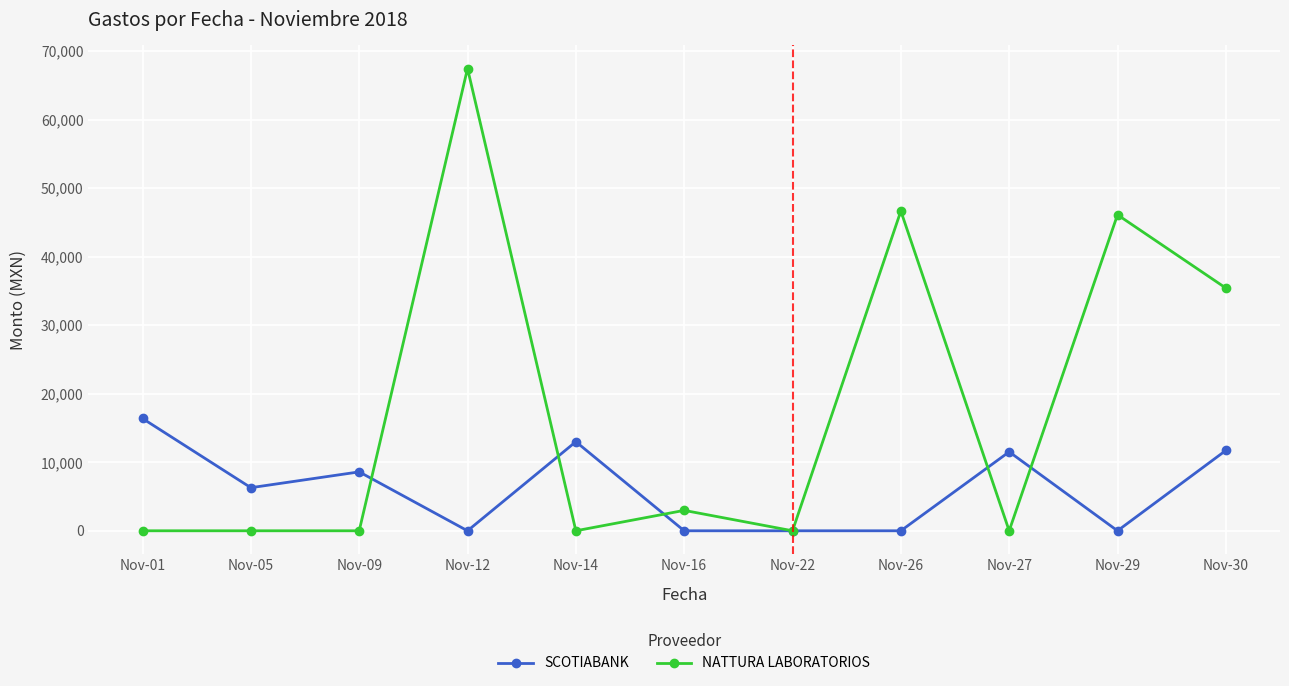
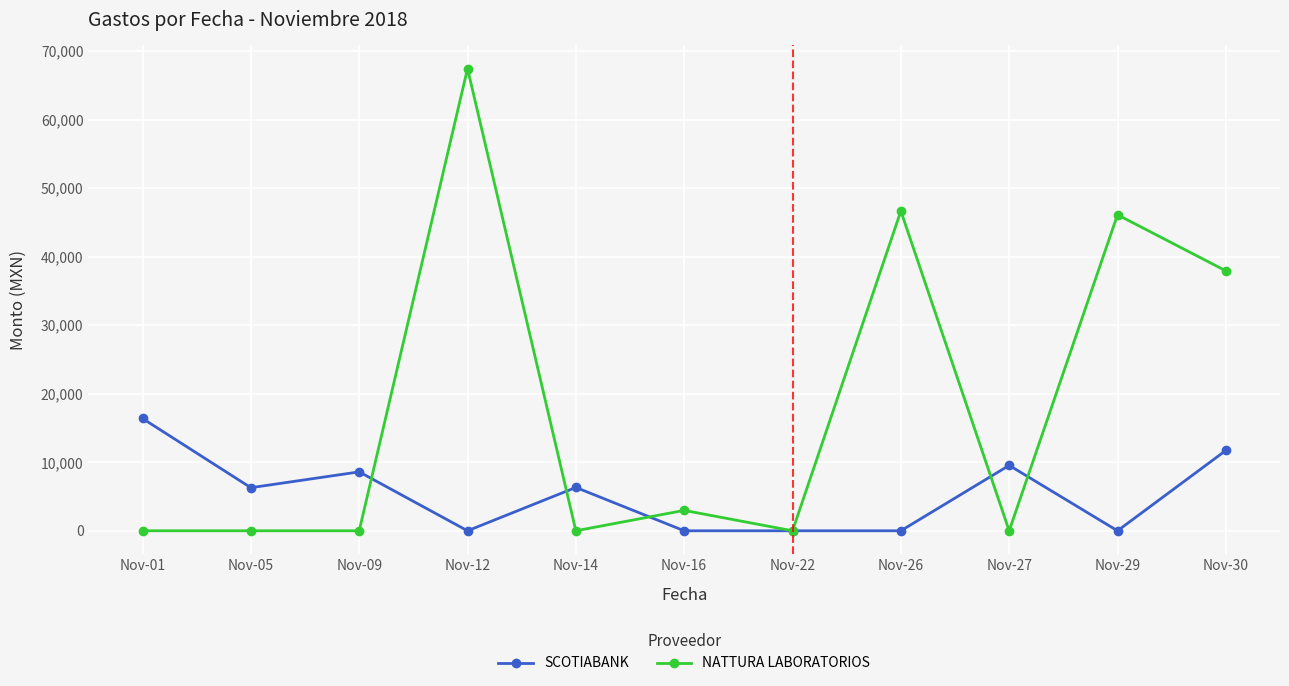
  {
    "SCOTIABANK": {
      "Nov-01": "16,000",
      "Nov-05": "6,000",
      "Nov-09": "9,000",
      "Nov-12": "0",
-     "Nov-14": "13,000",
+     "Nov-14": "6,000",
      "Nov-16": "0",
      "Nov-26": "0",
-     "Nov-27": "12,000",
+     "Nov-27": "10,000",
      "Nov-29": "0",
      "Nov-30": "12,000"
    },
    "NATTURA LABORATORIOS": {
      "Nov-01": "0",
      "Nov-05": "0",
      "Nov-09": "0",
      "Nov-12": "67,000",
      "Nov-14": "0",
      "Nov-16": "3,000",
      "Nov-26": "47,000",
      "Nov-27": "0",
      "Nov-29": "46,000",
-     "Nov-30": "35,000"
+     "Nov-30": "38,000"
    }
  }
